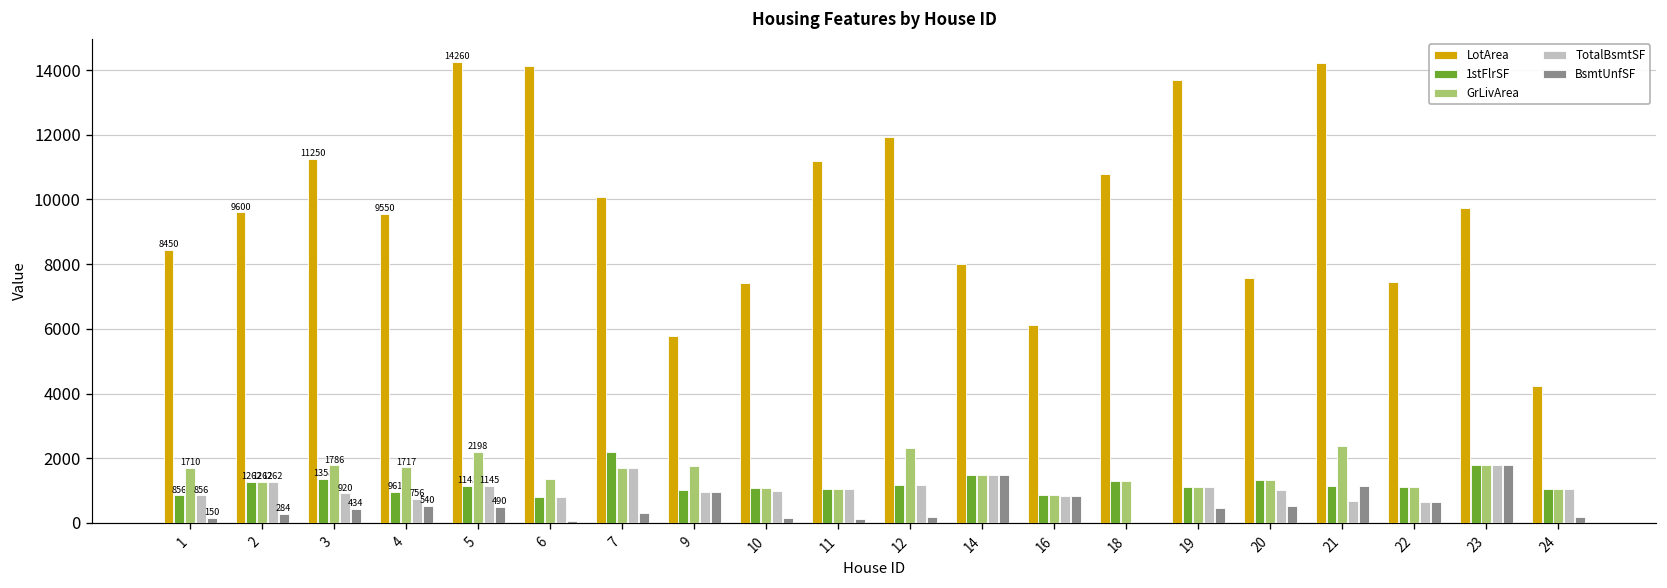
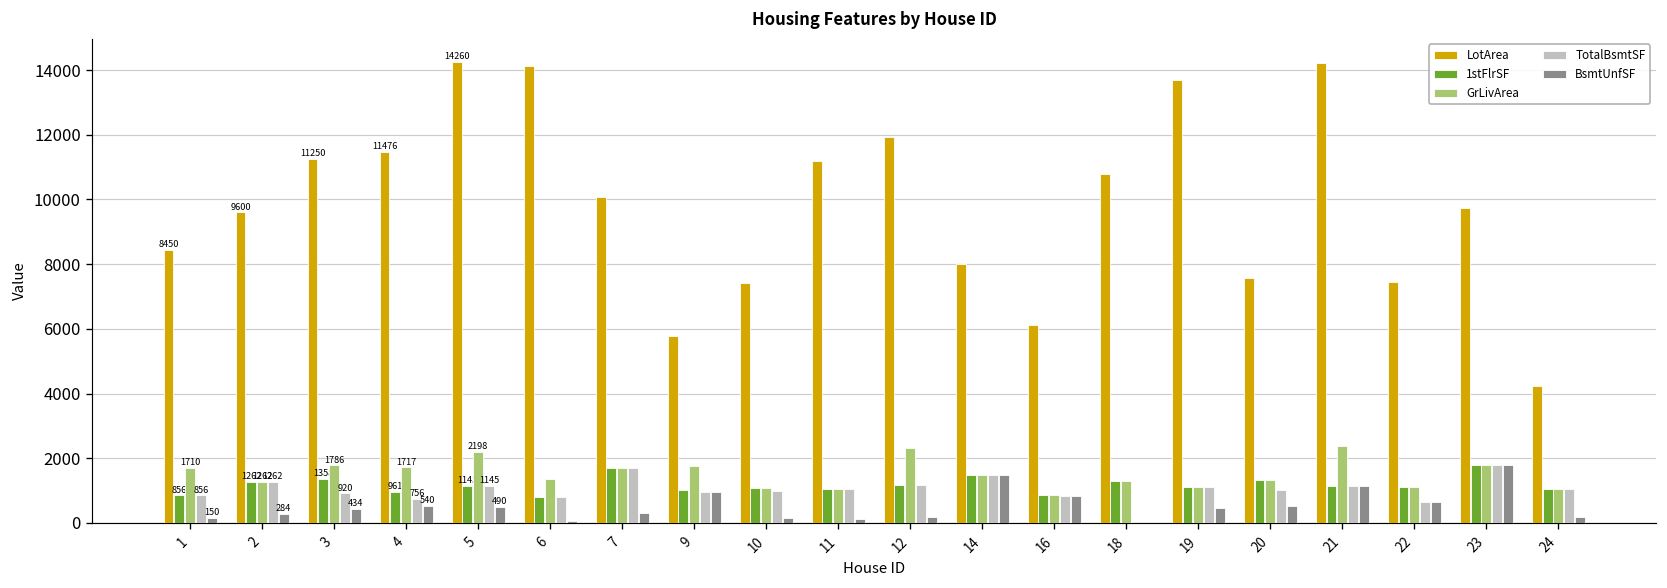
  {
    "LotArea": {
      "1": 8450,
      "2": 9600,
      "3": 11250,
-     "4": 9550,
+     "4": 11476,
      "5": 14260
    },
    "1stFlrSF": {
      "6": 800,
-     "7": 2200,
+     "7": 1700,
      "9": 1000,
      "10": 1100,
      "11": 1000,
      "12": 1200,
      "14": 1500,
      "16": 900,
      "18": 1300,
      "19": 1100,
      "20": 1300,
      "21": 1200,
      "22": 1100,
      "23": 1800,
      "24": 1100
    },
    "GrLivArea": {
      "1": 1710,
      "3": 1786,
      "4": 1717,
      "5": 2198
    },
    "TotalBsmtSF": {
      "6": 800,
      "7": 1700,
      "9": 1000,
      "10": 1000,
      "11": 1000,
      "12": 1200,
      "14": 1500,
      "16": 800,
      "18": 0,
      "19": 1100,
      "20": 1000,
-     "21": 700,
+     "21": 1200,
      "22": 600,
      "23": 1800,
      "24": 1000
    },
    "BsmtUnfSF": {
      "1": 150,
      "2": 284,
      "3": 434,
      "4": 540,
      "5": 490
    }
  }
